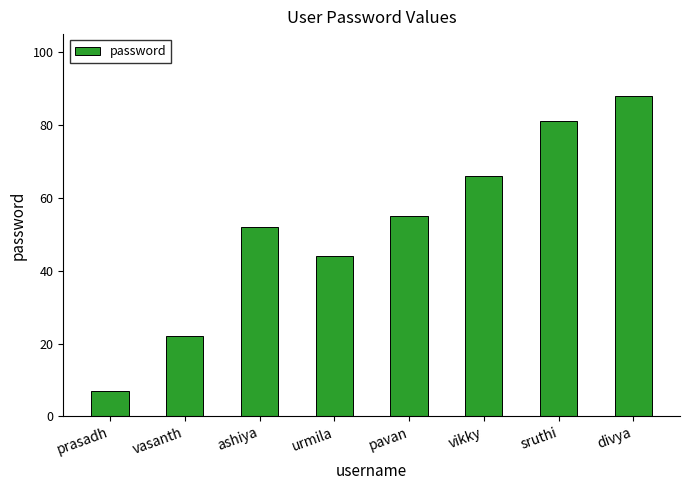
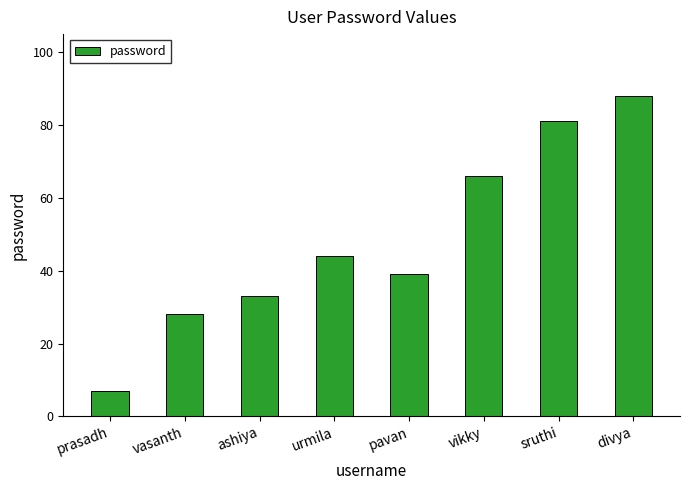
  {
    "prasadh": 7,
-   "vasanth": 22,
-   "ashiya": 52,
+   "vasanth": 28,
+   "ashiya": 33,
    "urmila": 44,
-   "pavan": 55,
+   "pavan": 39,
    "vikky": 66,
    "sruthi": 81,
    "divya": 88
  }
